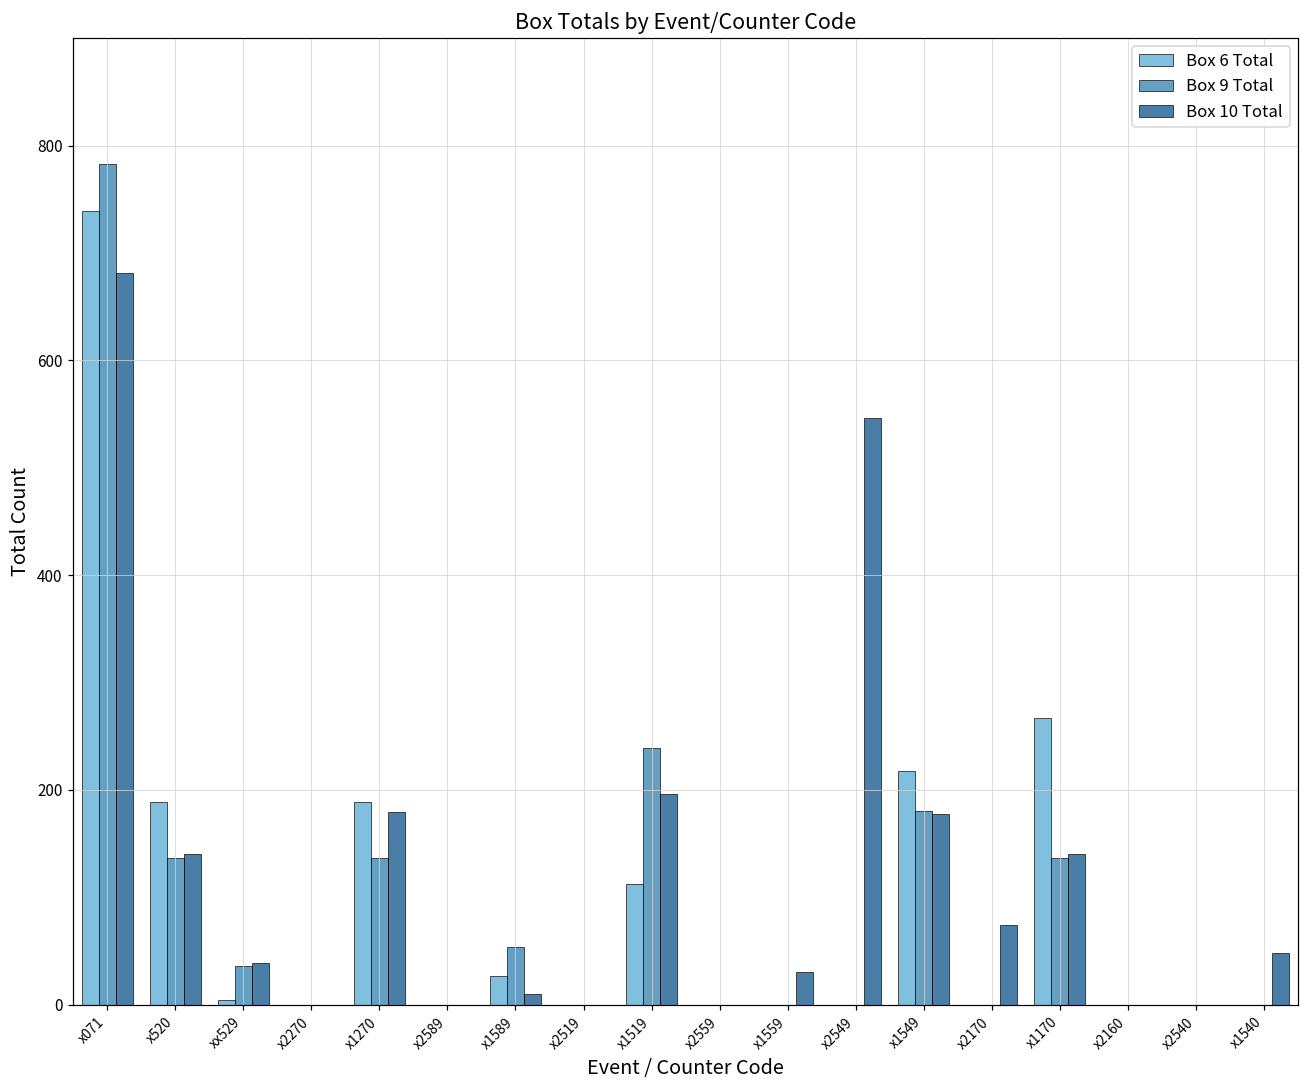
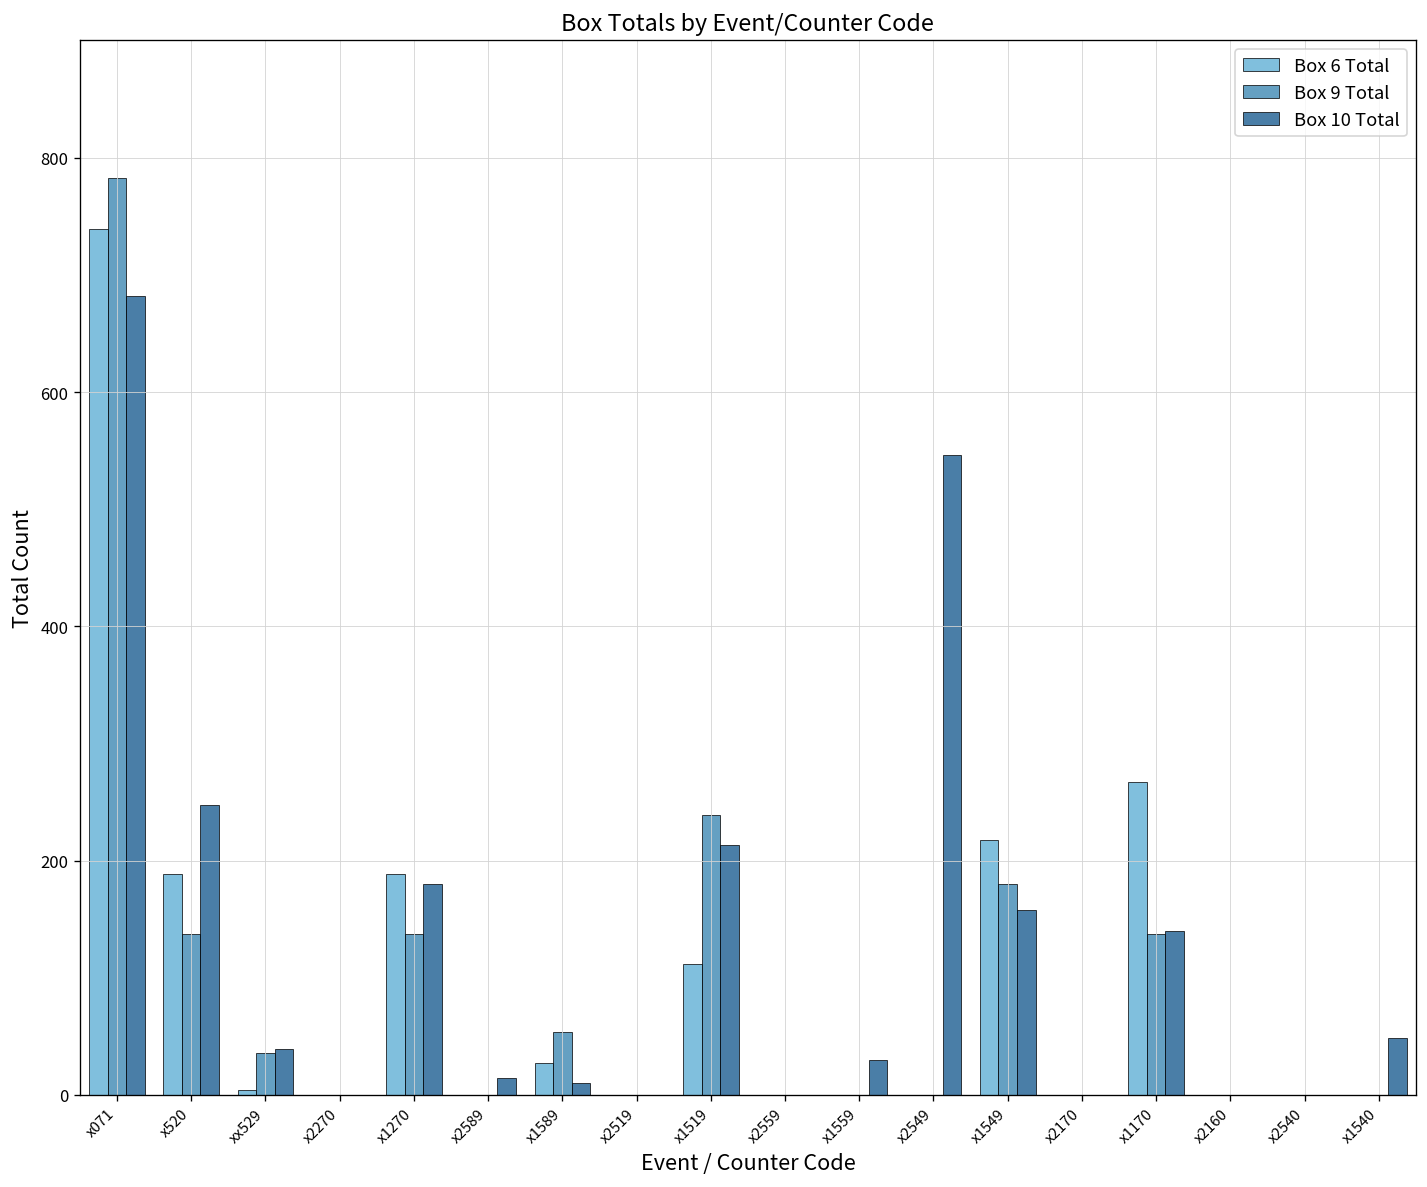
  {
    "Box 10 Total": {
      "x071": 680,
-     "x520": 140,
+     "x520": 250,
      "xx529": 40,
      "x2270": 0,
      "x1270": 180,
-     "x2589": 0,
+     "x2589": 10,
      "x1589": 10,
      "x2519": 0,
-     "x1519": 200,
+     "x1519": 210,
      "x2559": 0,
      "x1559": 30,
      "x2549": 550,
-     "x1549": 180,
-     "x2170": 70,
+     "x1549": 160,
+     "x2170": 0,
      "x1170": 140,
      "x2160": 0,
      "x2540": 0,
      "x1540": 50
    }
  }
